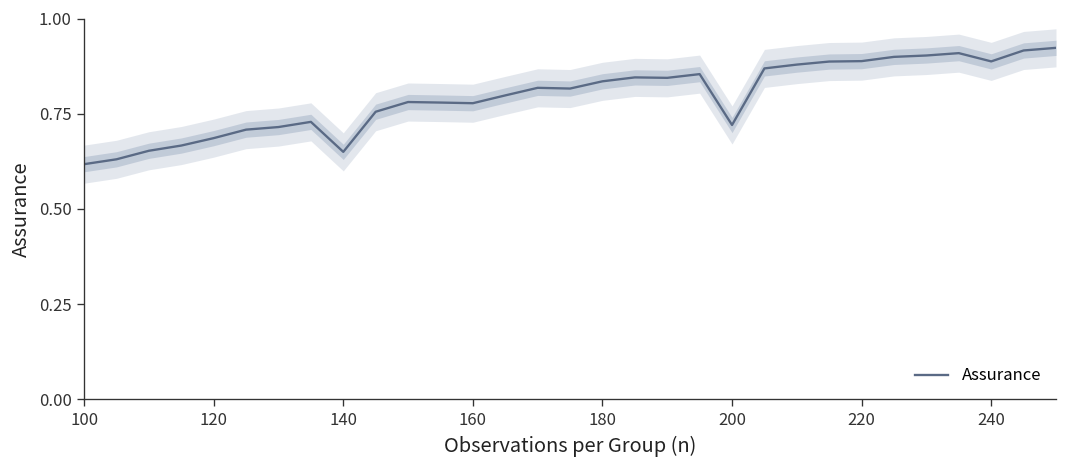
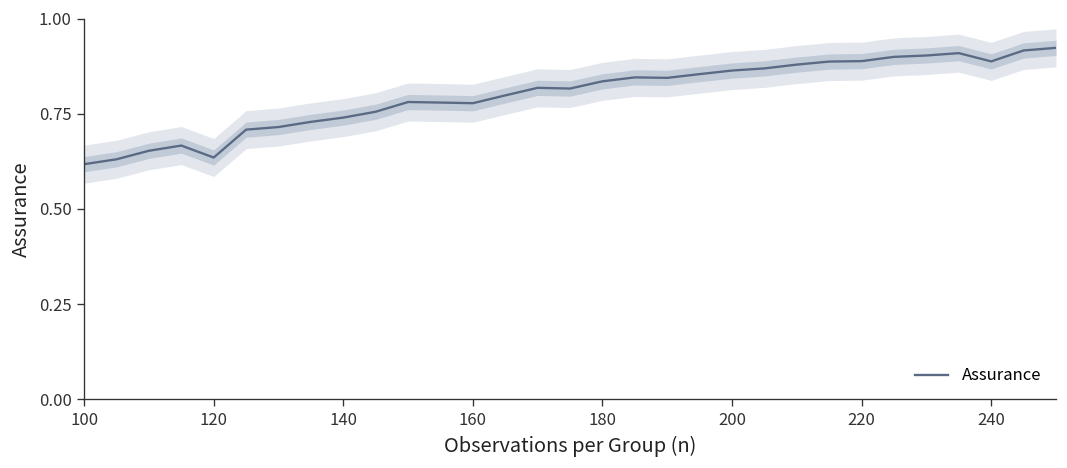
  {
    "Assurance": {
      "100": 0.62,
-     "120": 0.69,
-     "140": 0.65,
+     "120": 0.64,
+     "140": 0.74,
      "160": 0.78,
      "180": 0.84,
-     "200": 0.72,
+     "200": 0.86,
      "220": 0.89,
      "240": 0.89
    }
  }
